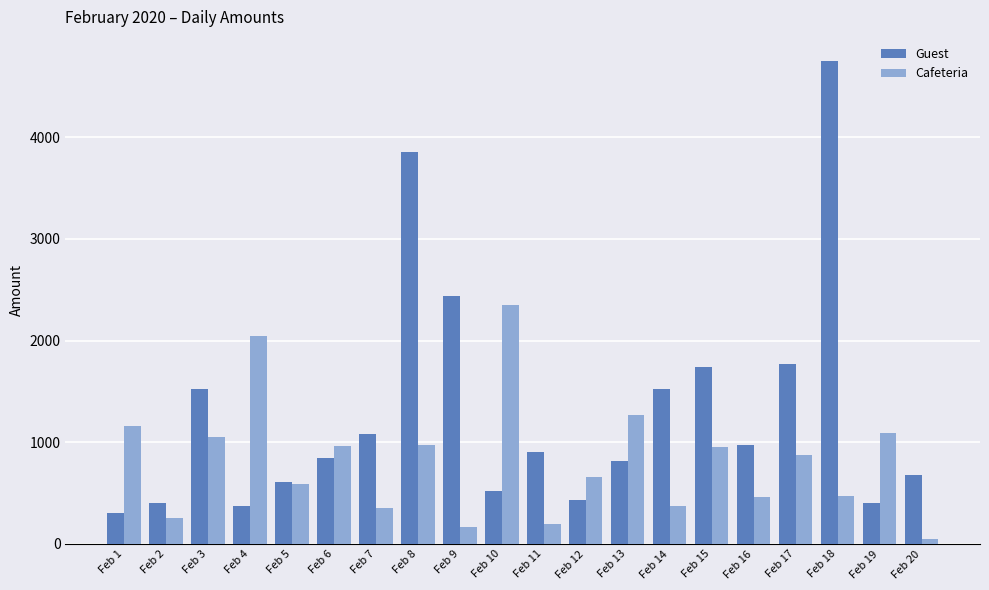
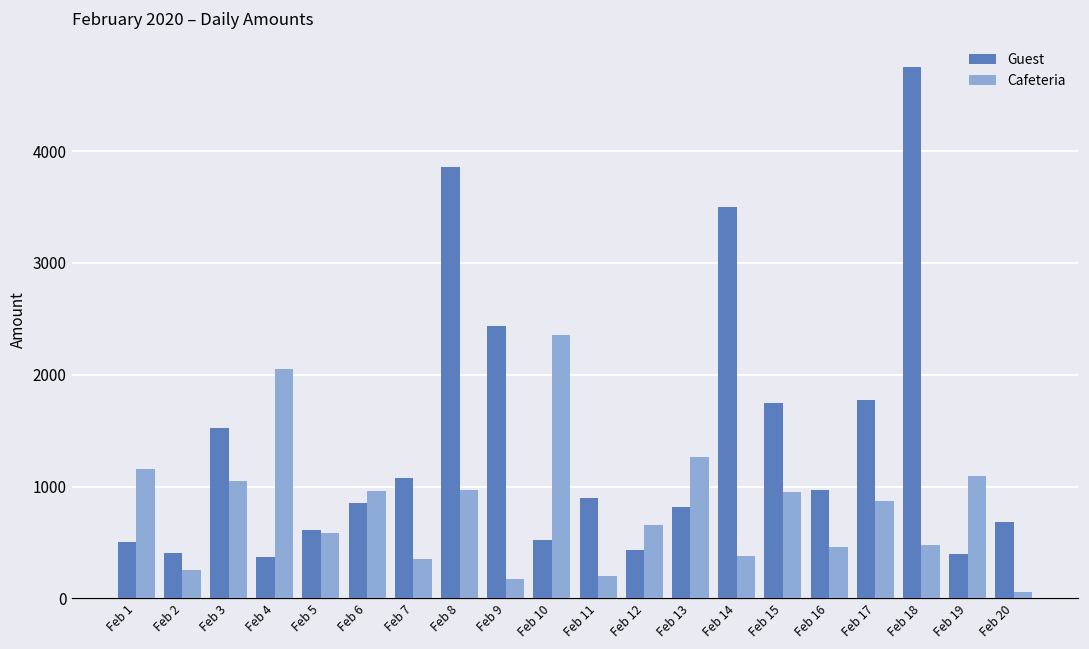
  {
    "Guest": {
-     "Feb 1": 310,
+     "Feb 1": 500,
      "Feb 2": 410,
      "Feb 3": 1520,
      "Feb 4": 370,
      "Feb 5": 610,
      "Feb 6": 850,
      "Feb 7": 1080,
      "Feb 8": 3860,
      "Feb 9": 2440,
      "Feb 10": 520,
      "Feb 11": 900,
      "Feb 12": 430,
      "Feb 13": 820,
-     "Feb 14": 1520,
+     "Feb 14": 3500,
      "Feb 15": 1740,
      "Feb 16": 970,
      "Feb 17": 1770,
      "Feb 18": 4750,
      "Feb 19": 400,
      "Feb 20": 680
    },
    "Cafeteria": {
      "Feb 1": 1160,
      "Feb 2": 260,
      "Feb 3": 1050,
      "Feb 4": 2050,
      "Feb 5": 590,
      "Feb 6": 960,
      "Feb 7": 350,
      "Feb 8": 970,
      "Feb 9": 170,
      "Feb 10": 2360,
      "Feb 11": 200,
      "Feb 12": 660,
      "Feb 13": 1270,
      "Feb 14": 380,
      "Feb 15": 950,
      "Feb 16": 460,
      "Feb 17": 870,
      "Feb 18": 480,
      "Feb 19": 1090,
      "Feb 20": 50
    }
  }
